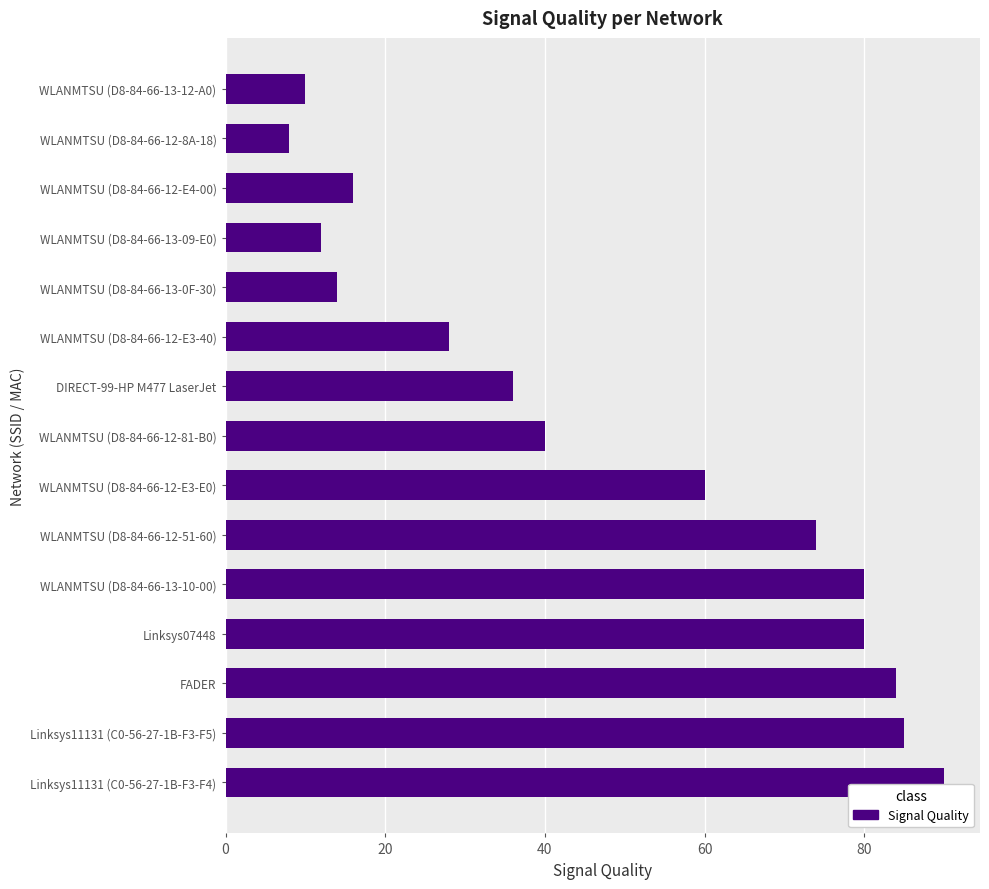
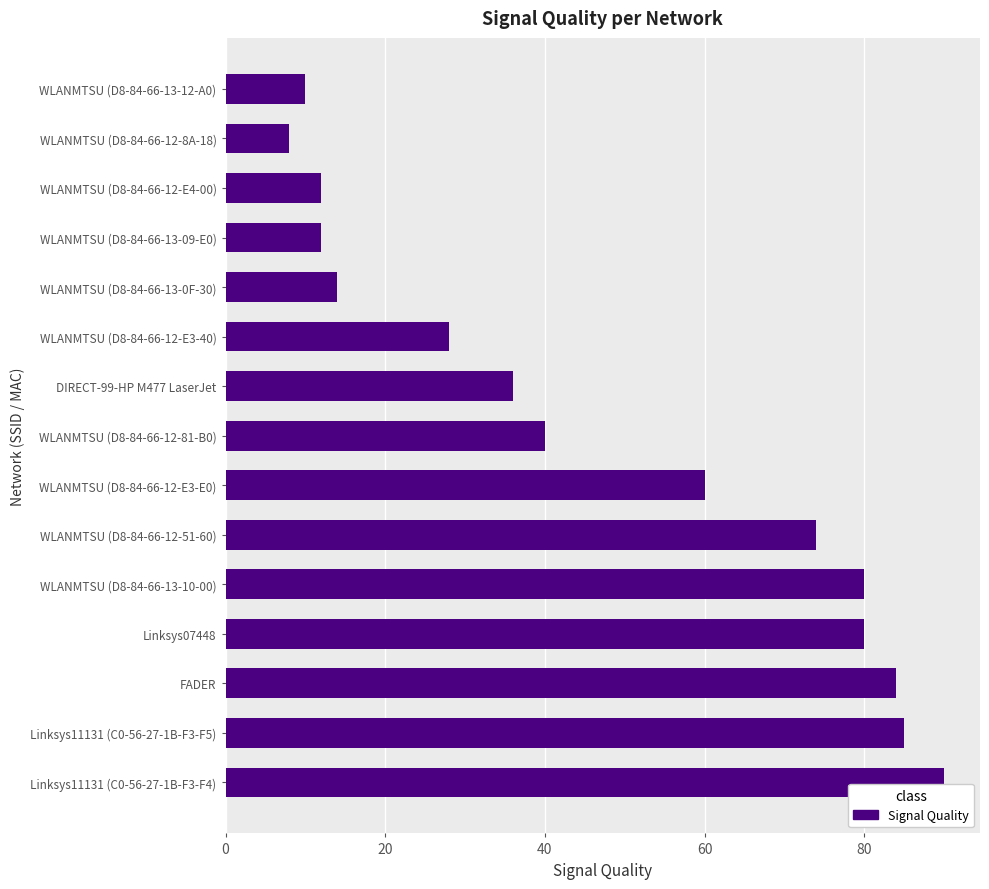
  {
    "WLANMTSU (D8-84-66-13-12-A0)": 10,
    "WLANMTSU (D8-84-66-12-8A-18)": 8,
-   "WLANMTSU (D8-84-66-12-E4-00)": 16,
+   "WLANMTSU (D8-84-66-12-E4-00)": 12,
    "WLANMTSU (D8-84-66-13-09-E0)": 12,
    "WLANMTSU (D8-84-66-13-0F-30)": 14,
    "WLANMTSU (D8-84-66-12-E3-40)": 28,
    "DIRECT-99-HP M477 LaserJet": 36,
    "WLANMTSU (D8-84-66-12-81-B0)": 40,
    "WLANMTSU (D8-84-66-12-E3-E0)": 60,
    "WLANMTSU (D8-84-66-12-51-60)": 74,
    "WLANMTSU (D8-84-66-13-10-00)": 80,
    "Linksys07448": 80,
    "FADER": 84,
    "Linksys11131 (C0-56-27-1B-F3-F5)": 85,
    "Linksys11131 (C0-56-27-1B-F3-F4)": 90
  }
